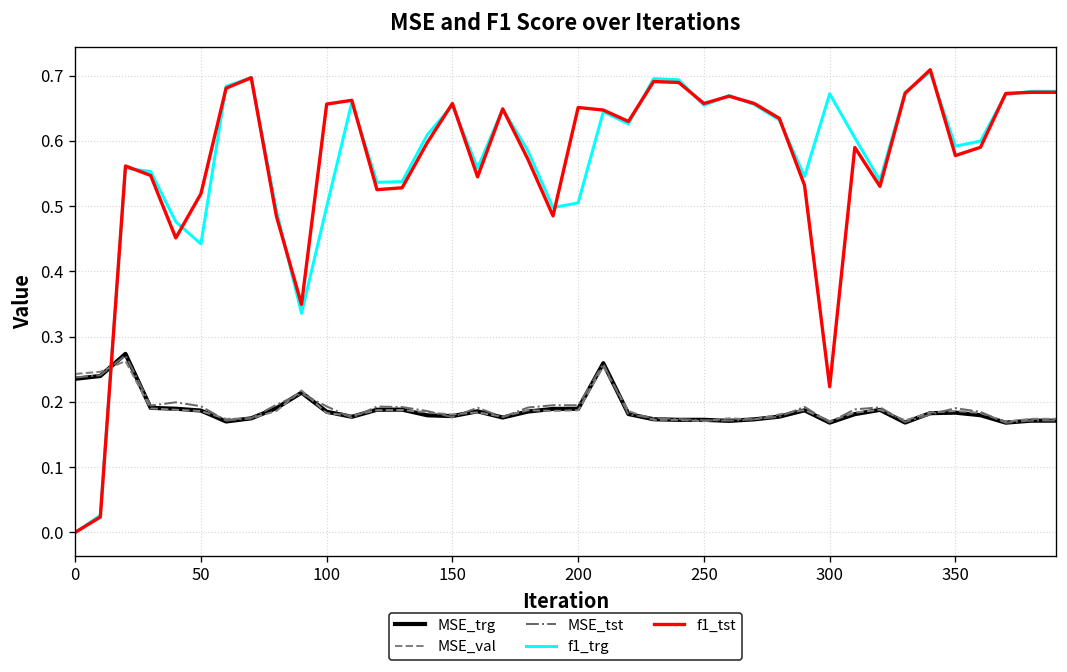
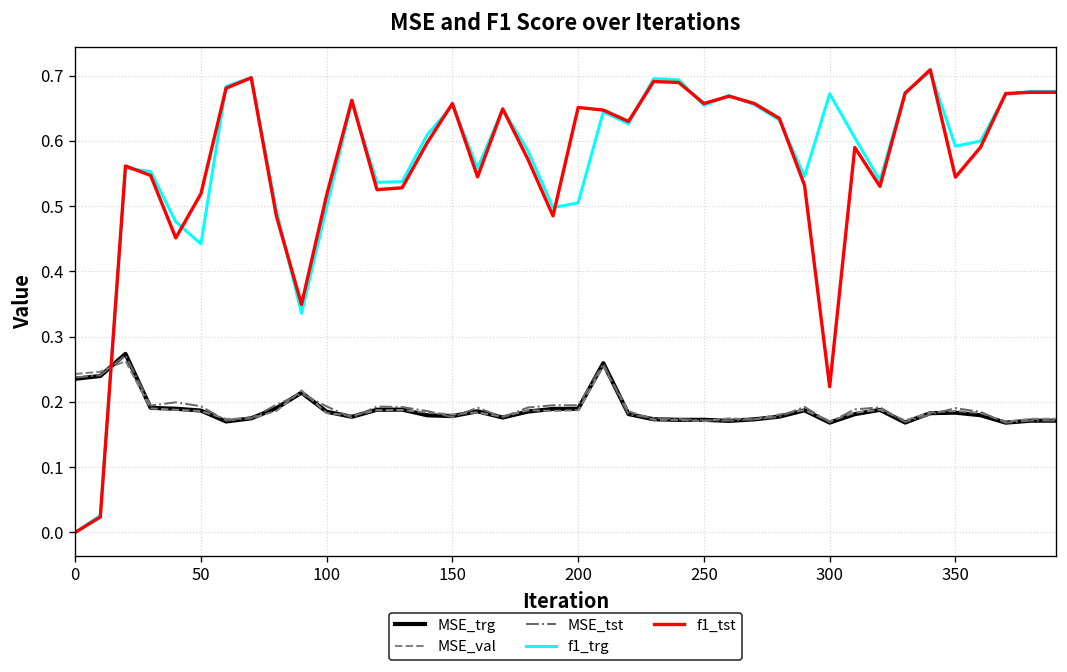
  {
    "f1_trg": {
      "50": 0.44,
      "100": 0.50,
      "200": 0.50,
      "300": 0.67,
      "350": 0.59
    },
    "f1_tst": {
      "50": 0.52,
-     "100": 0.66,
+     "100": 0.52,
      "200": 0.65,
      "300": 0.22,
-     "350": 0.58
+     "350": 0.54
    }
  }
